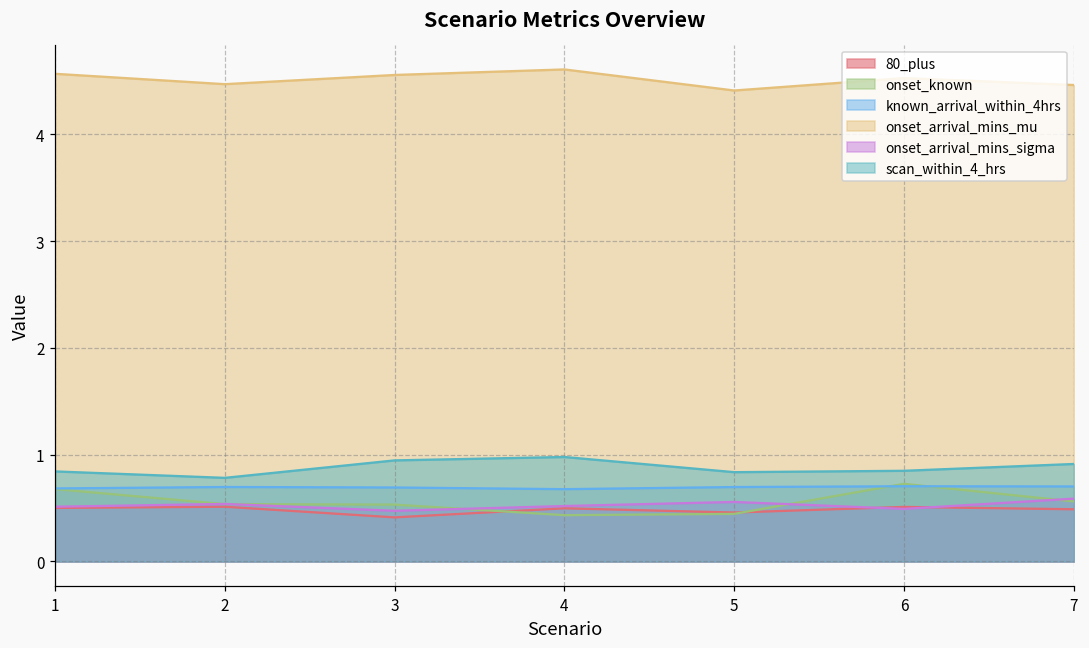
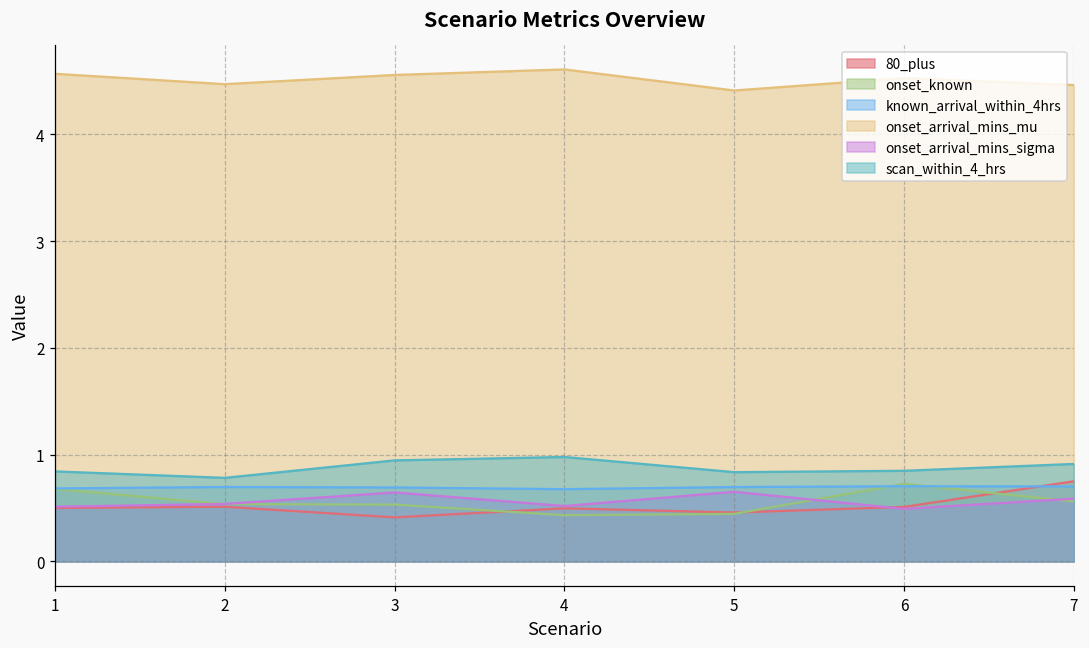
  {
    "80_plus": {
      "3": 0.4,
-     "7": 0.5
+     "7": 0.8
    },
    "onset_arrival_mins_sigma": {
-     "3": 0.5,
-     "5": 0.6,
+     "3": 0.6,
+     "5": 0.7,
      "7": 0.6
    }
  }
